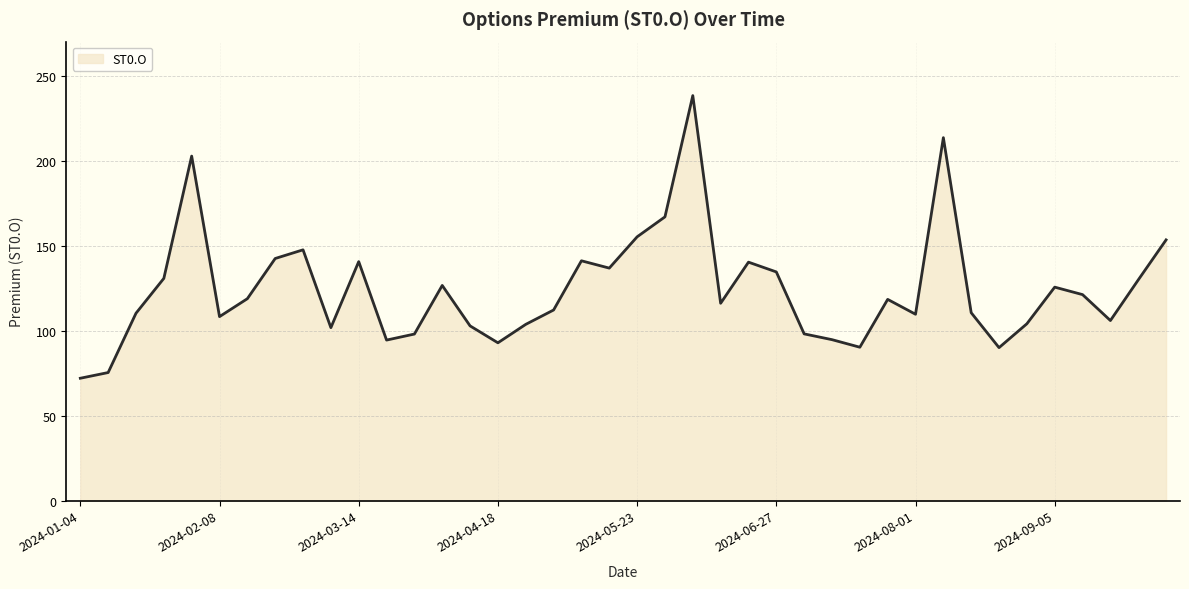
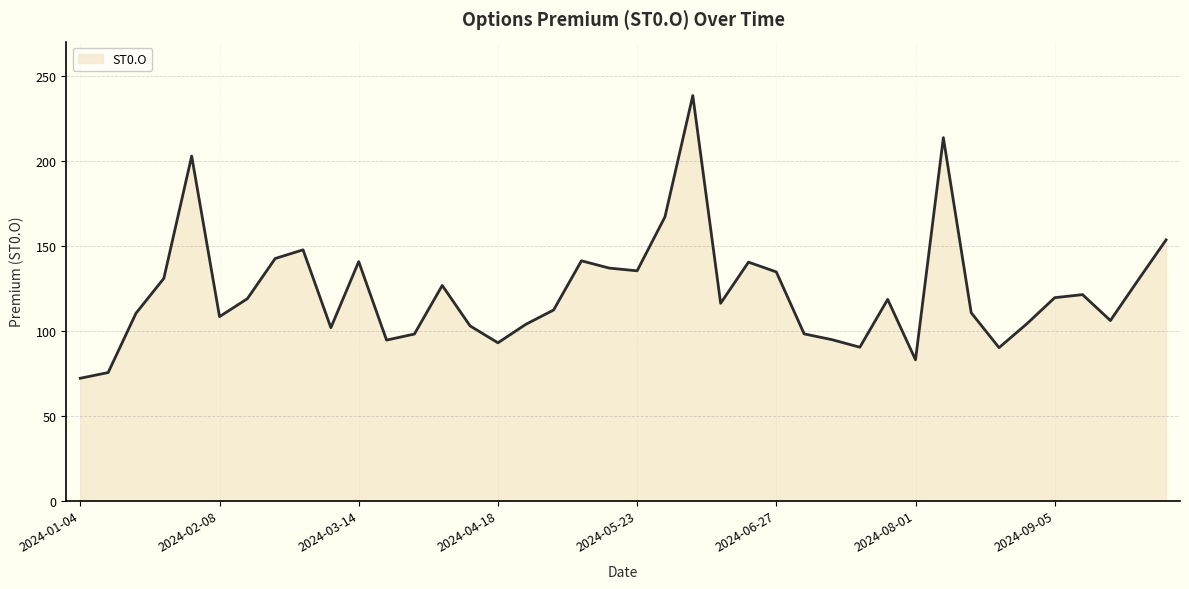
  {
    "2024-01-04": 72,
    "2024-02-08": 108,
    "2024-03-14": 141,
    "2024-04-18": 93,
-   "2024-05-23": 155,
+   "2024-05-23": 135,
    "2024-06-27": 135,
-   "2024-08-01": 110,
-   "2024-09-05": 126
+   "2024-08-01": 83,
+   "2024-09-05": 119
  }
